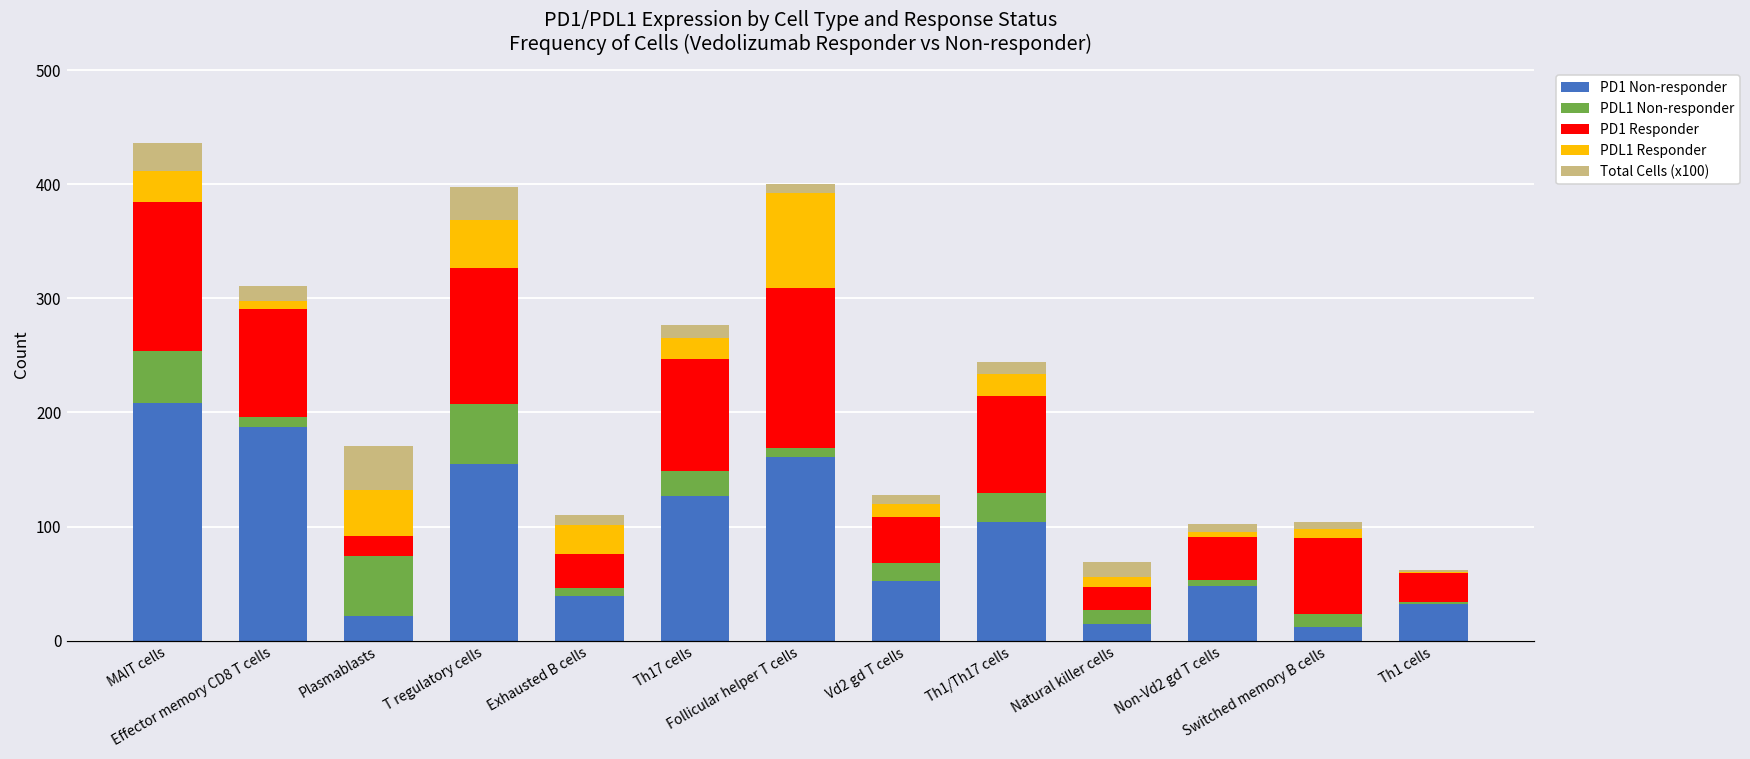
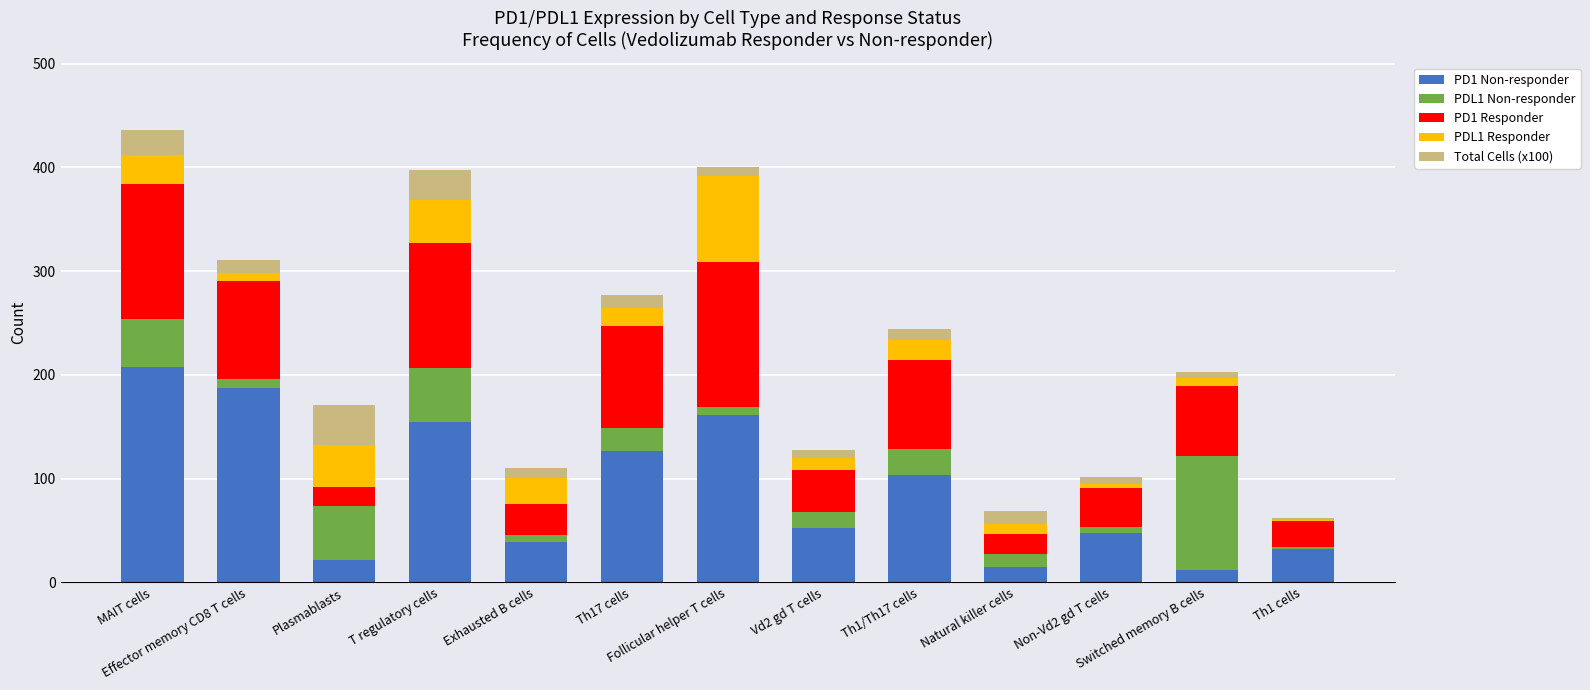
  {
    "PD1 Non-responder": {
      "MAIT cells": 208,
      "Effector memory CD8 T cells": 187,
      "Plasmablasts": 22,
      "T regulatory cells": 155,
      "Exhausted B cells": 39,
      "Th17 cells": 127,
      "Follicular helper T cells": 161,
      "Vd2 gd T cells": 52,
      "Th1/Th17 cells": 104,
      "Natural killer cells": 15,
      "Non-Vd2 gd T cells": 48,
      "Switched memory B cells": 12,
      "Th1 cells": 32
    },
    "PDL1 Non-responder": {
      "MAIT cells": 46,
      "Effector memory CD8 T cells": 9,
      "Plasmablasts": 52,
      "T regulatory cells": 52,
      "Exhausted B cells": 7,
      "Th17 cells": 22,
      "Follicular helper T cells": 8,
      "Vd2 gd T cells": 16,
      "Th1/Th17 cells": 25,
      "Natural killer cells": 12,
      "Non-Vd2 gd T cells": 5,
-     "Switched memory B cells": 11
+     "Switched memory B cells": 110
    },
    "PD1 Responder": {
      "MAIT cells": 130,
      "Effector memory CD8 T cells": 95,
      "Plasmablasts": 18,
      "T regulatory cells": 120,
      "Exhausted B cells": 30,
      "Th17 cells": 98,
      "Follicular helper T cells": 140,
      "Vd2 gd T cells": 40,
      "Th1/Th17 cells": 85,
      "Natural killer cells": 20,
      "Non-Vd2 gd T cells": 38,
      "Switched memory B cells": 67,
      "Th1 cells": 25
    },
    "PDL1 Responder": {
      "MAIT cells": 28,
      "Effector memory CD8 T cells": 7,
      "Plasmablasts": 40,
      "T regulatory cells": 42,
      "Exhausted B cells": 25,
      "Th17 cells": 18,
      "Follicular helper T cells": 83,
      "Vd2 gd T cells": 12,
      "Th1/Th17 cells": 20,
      "Natural killer cells": 9,
      "Non-Vd2 gd T cells": 4,
      "Switched memory B cells": 8
    },
    "Total Cells (x100)": {
      "MAIT cells": 24,
      "Effector memory CD8 T cells": 13,
      "Plasmablasts": 39,
      "T regulatory cells": 29,
      "Exhausted B cells": 9,
      "Th17 cells": 12,
      "Follicular helper T cells": 8,
      "Vd2 gd T cells": 8,
      "Th1/Th17 cells": 10,
      "Natural killer cells": 13,
      "Non-Vd2 gd T cells": 7,
      "Switched memory B cells": 6
    }
  }
